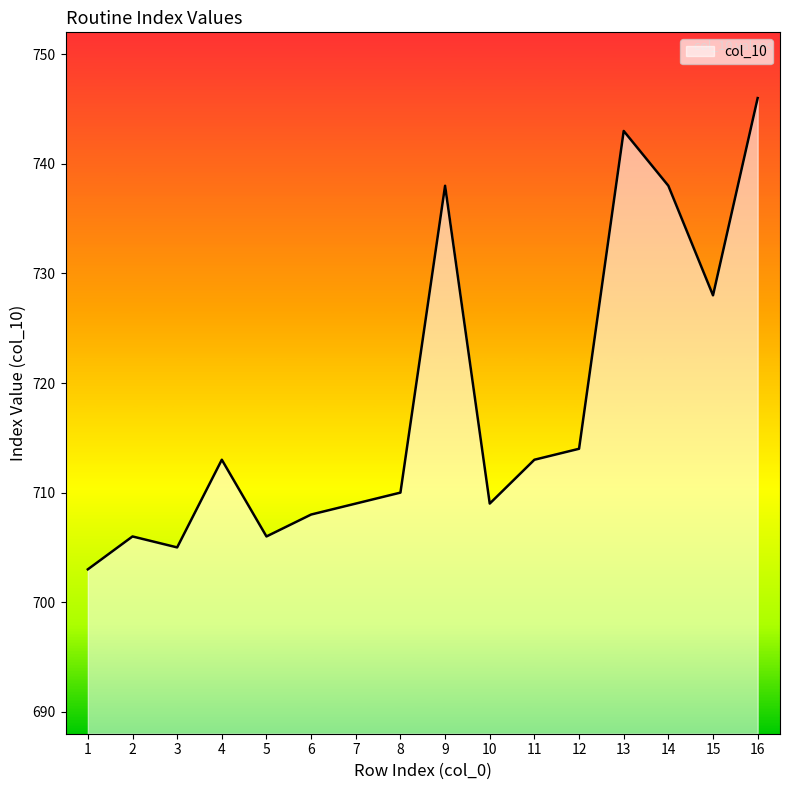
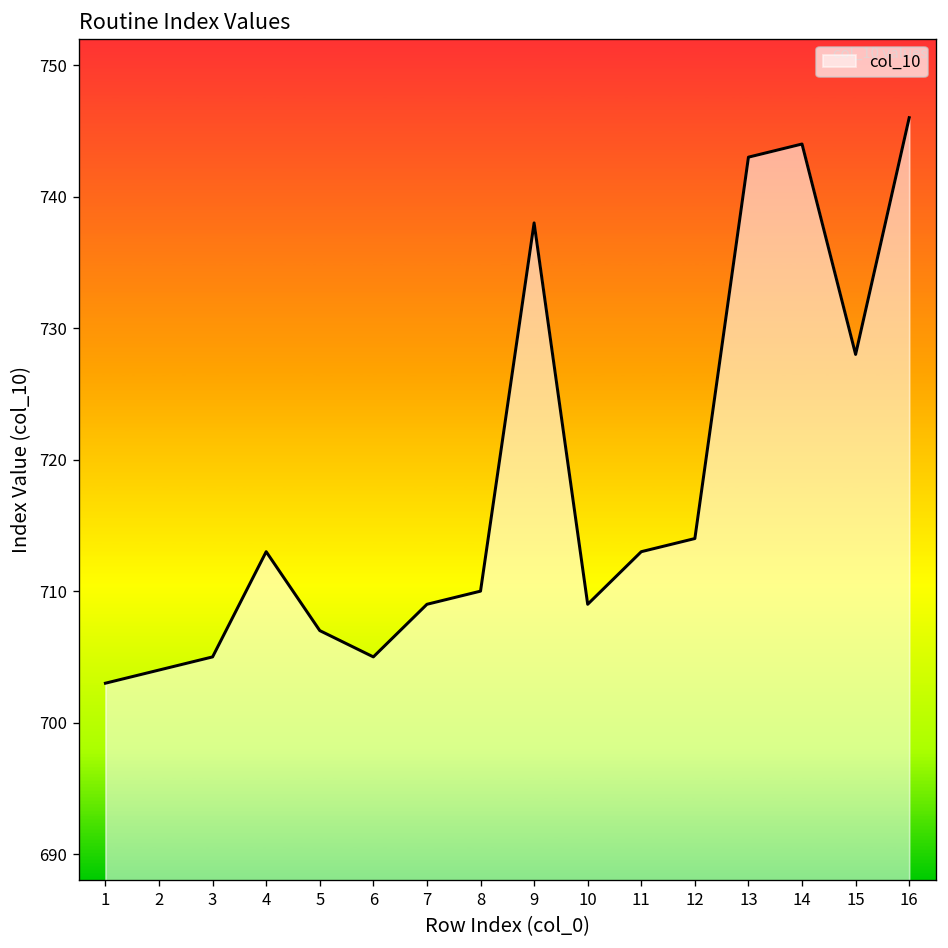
  {
    "1": 703,
-   "2": 706,
+   "2": 704,
    "3": 705,
    "4": 713,
-   "5": 706,
-   "6": 708,
+   "5": 707,
+   "6": 705,
    "7": 709,
    "8": 710,
    "9": 738,
    "10": 709,
    "11": 713,
    "12": 714,
    "13": 743,
-   "14": 738,
+   "14": 744,
    "15": 728,
    "16": 746
  }
